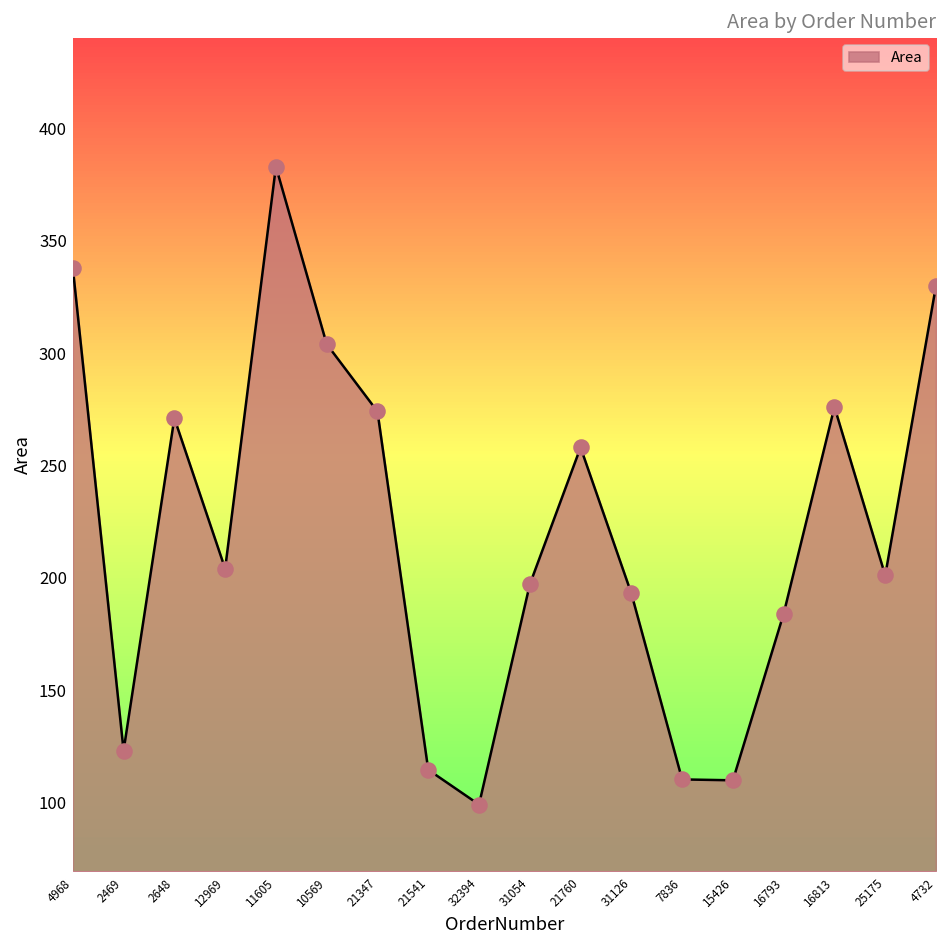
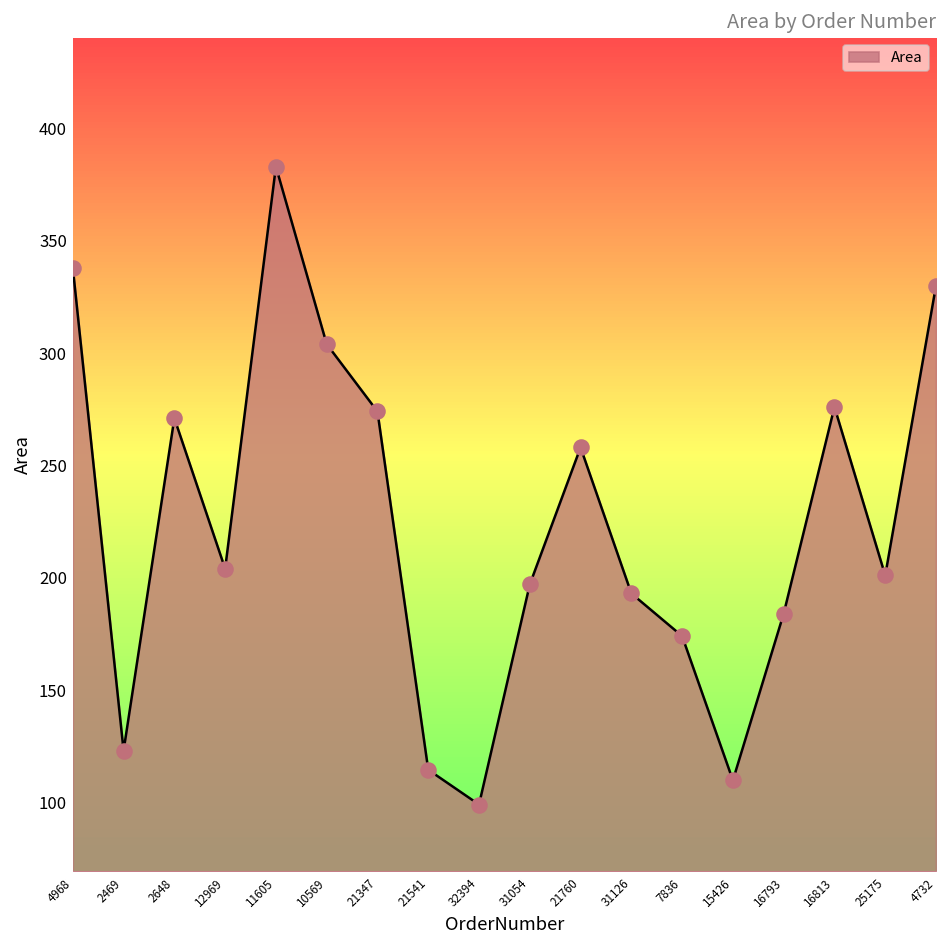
  {
    "4968": 338,
    "2469": 123,
    "2648": 271,
    "12969": 204,
    "11605": 383,
    "10569": 304,
    "21347": 274,
    "21541": 115,
    "32394": 99,
    "31054": 197,
    "21760": 258,
    "31126": 193,
-   "7836": 110,
+   "7836": 174,
    "15426": 110,
    "16793": 184,
    "16813": 276,
    "25175": 201,
    "4732": 330
  }
